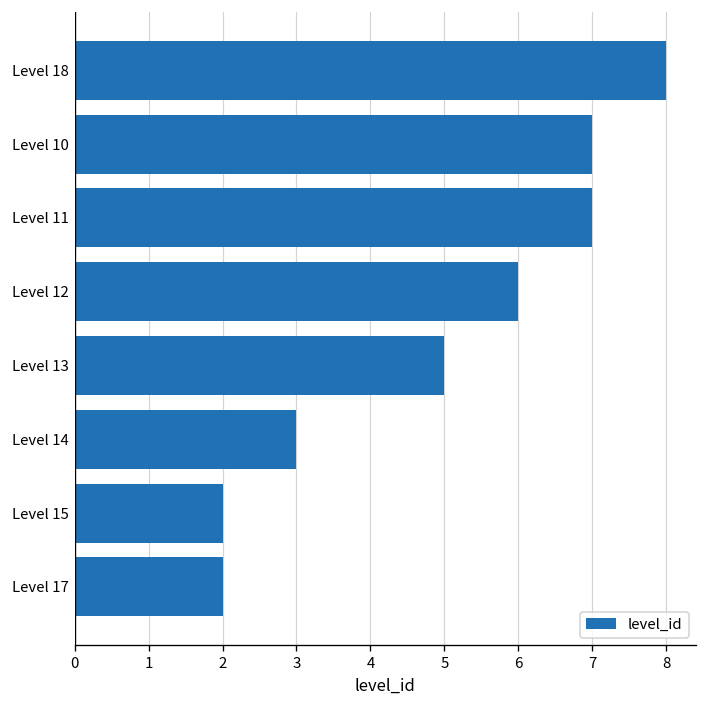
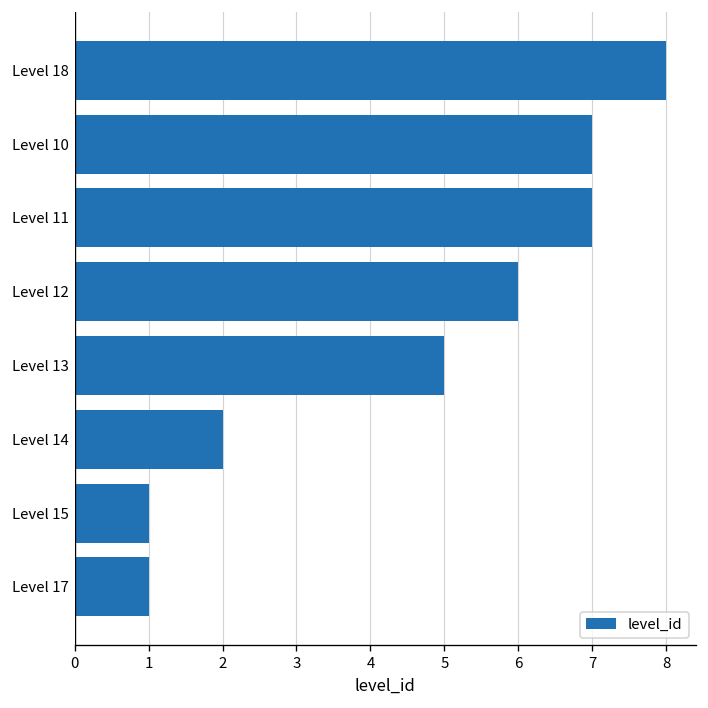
  {
    "Level 18": 8,
    "Level 10": 7,
    "Level 11": 7,
    "Level 12": 6,
    "Level 13": 5,
-   "Level 14": 3,
-   "Level 15": 2,
-   "Level 17": 2
+   "Level 14": 2,
+   "Level 15": 1,
+   "Level 17": 1
  }
